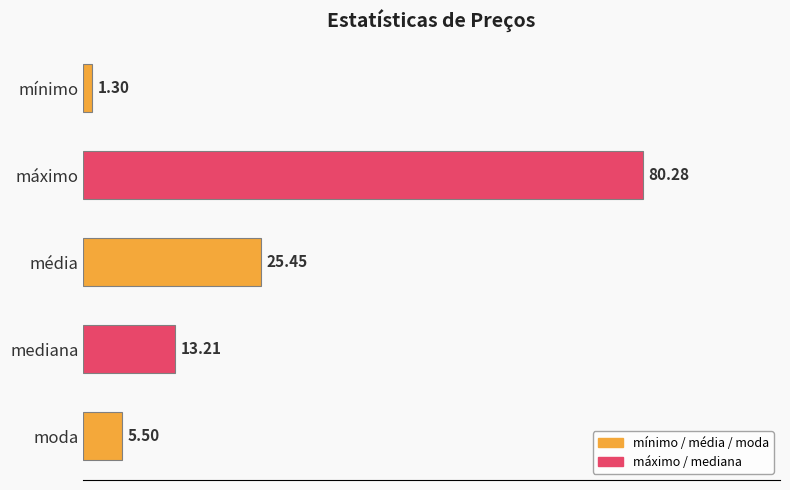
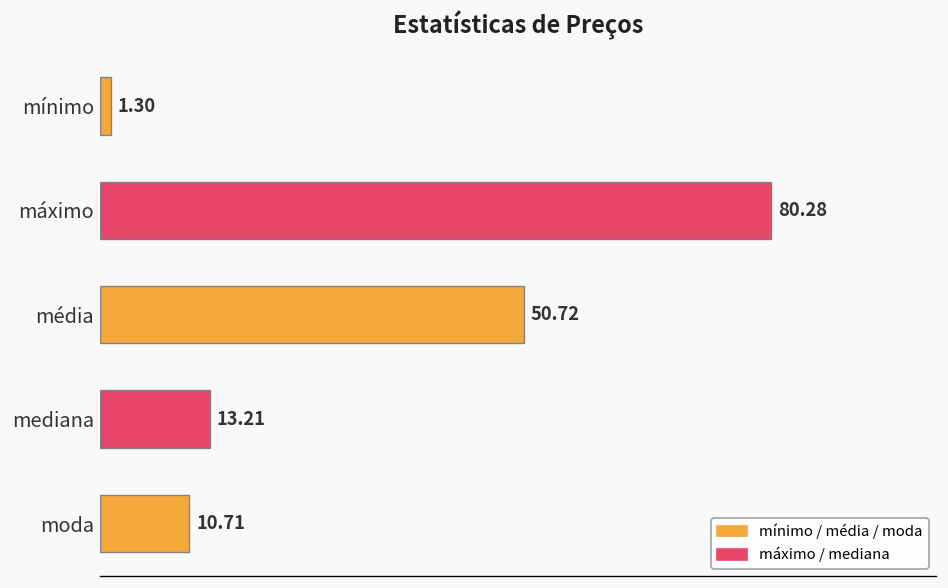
  {
    "mínimo": 1.30,
    "máximo": 80.28,
-   "média": 25.45,
+   "média": 50.72,
    "mediana": 13.21,
-   "moda": 5.50
+   "moda": 10.71
  }
